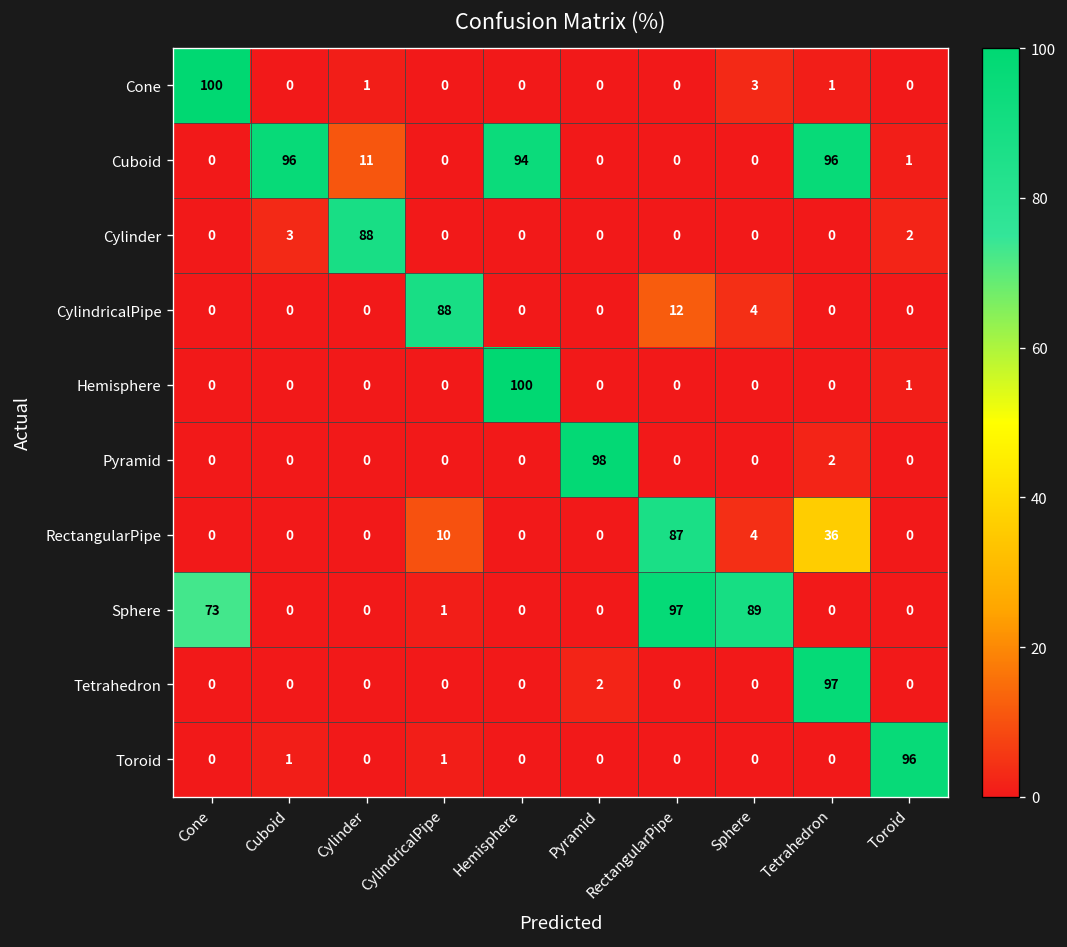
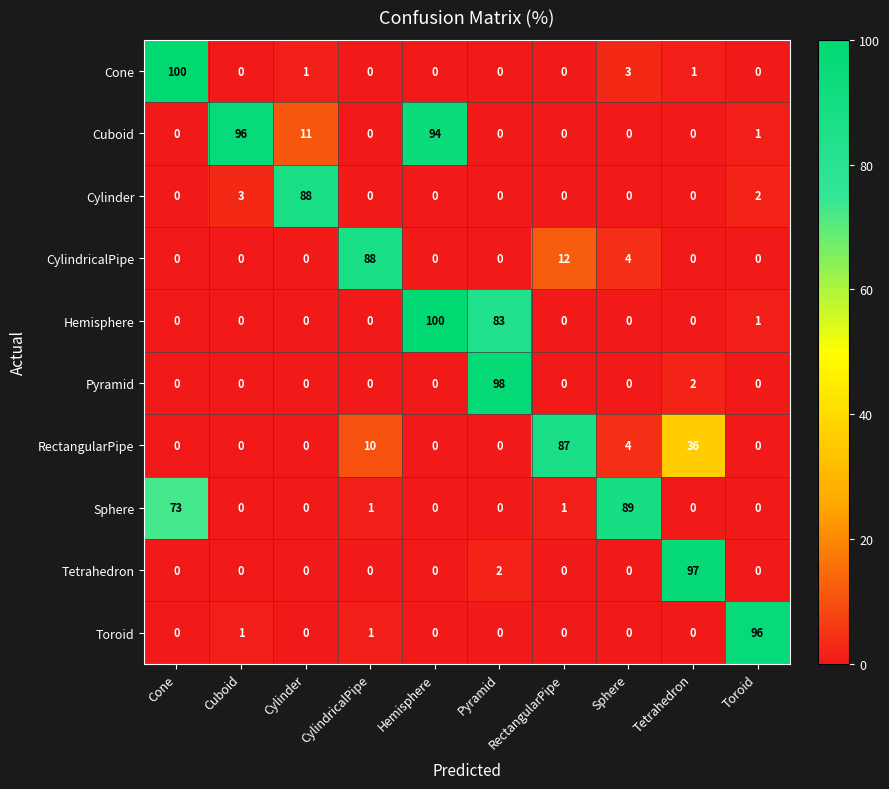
  {
    "Cone": {
      "Cone": 100,
      "Cuboid": 0,
      "Cylinder": 1,
      "CylindricalPipe": 0,
      "Hemisphere": 0,
      "Pyramid": 0,
      "RectangularPipe": 0,
      "Sphere": 3,
      "Tetrahedron": 1,
      "Toroid": 0
    },
    "Cuboid": {
      "Cone": 0,
      "Cuboid": 96,
      "Cylinder": 11,
      "CylindricalPipe": 0,
      "Hemisphere": 94,
      "Pyramid": 0,
      "RectangularPipe": 0,
      "Sphere": 0,
-     "Tetrahedron": 96,
+     "Tetrahedron": 0,
      "Toroid": 1
    },
    "Cylinder": {
      "Cone": 0,
      "Cuboid": 3,
      "Cylinder": 88,
      "CylindricalPipe": 0,
      "Hemisphere": 0,
      "Pyramid": 0,
      "RectangularPipe": 0,
      "Sphere": 0,
      "Tetrahedron": 0,
      "Toroid": 2
    },
    "CylindricalPipe": {
      "Cone": 0,
      "Cuboid": 0,
      "Cylinder": 0,
      "CylindricalPipe": 88,
      "Hemisphere": 0,
      "Pyramid": 0,
      "RectangularPipe": 12,
      "Sphere": 4,
      "Tetrahedron": 0,
      "Toroid": 0
    },
    "Hemisphere": {
      "Cone": 0,
      "Cuboid": 0,
      "Cylinder": 0,
      "CylindricalPipe": 0,
      "Hemisphere": 100,
-     "Pyramid": 0,
+     "Pyramid": 83,
      "RectangularPipe": 0,
      "Sphere": 0,
      "Tetrahedron": 0,
      "Toroid": 1
    },
    "Pyramid": {
      "Cone": 0,
      "Cuboid": 0,
      "Cylinder": 0,
      "CylindricalPipe": 0,
      "Hemisphere": 0,
      "Pyramid": 98,
      "RectangularPipe": 0,
      "Sphere": 0,
      "Tetrahedron": 2,
      "Toroid": 0
    },
    "RectangularPipe": {
      "Cone": 0,
      "Cuboid": 0,
      "Cylinder": 0,
      "CylindricalPipe": 10,
      "Hemisphere": 0,
      "Pyramid": 0,
      "RectangularPipe": 87,
      "Sphere": 4,
      "Tetrahedron": 36,
      "Toroid": 0
    },
    "Sphere": {
      "Cone": 73,
      "Cuboid": 0,
      "Cylinder": 0,
      "CylindricalPipe": 1,
      "Hemisphere": 0,
      "Pyramid": 0,
-     "RectangularPipe": 97,
+     "RectangularPipe": 1,
      "Sphere": 89,
      "Tetrahedron": 0,
      "Toroid": 0
    },
    "Tetrahedron": {
      "Cone": 0,
      "Cuboid": 0,
      "Cylinder": 0,
      "CylindricalPipe": 0,
      "Hemisphere": 0,
      "Pyramid": 2,
      "RectangularPipe": 0,
      "Sphere": 0,
      "Tetrahedron": 97,
      "Toroid": 0
    },
    "Toroid": {
      "Cone": 0,
      "Cuboid": 1,
      "Cylinder": 0,
      "CylindricalPipe": 1,
      "Hemisphere": 0,
      "Pyramid": 0,
      "RectangularPipe": 0,
      "Sphere": 0,
      "Tetrahedron": 0,
      "Toroid": 96
    }
  }
